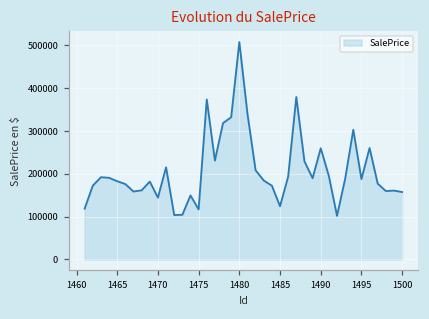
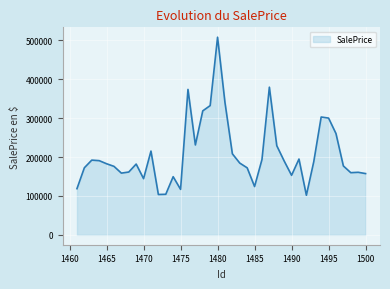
  {
    "1465": 180000,
    "1470": 140000,
    "1475": 120000,
    "1480": 510000,
    "1485": 120000,
-   "1490": 260000,
-   "1495": 190000,
+   "1490": 150000,
+   "1495": 300000,
    "1500": 160000
  }
